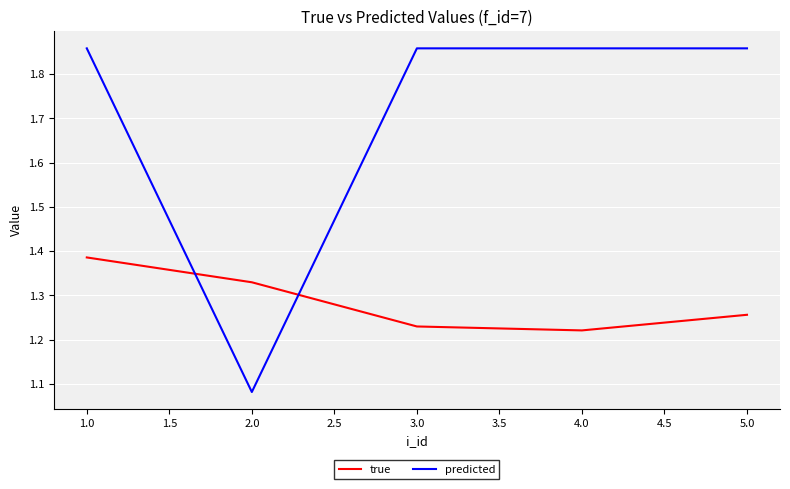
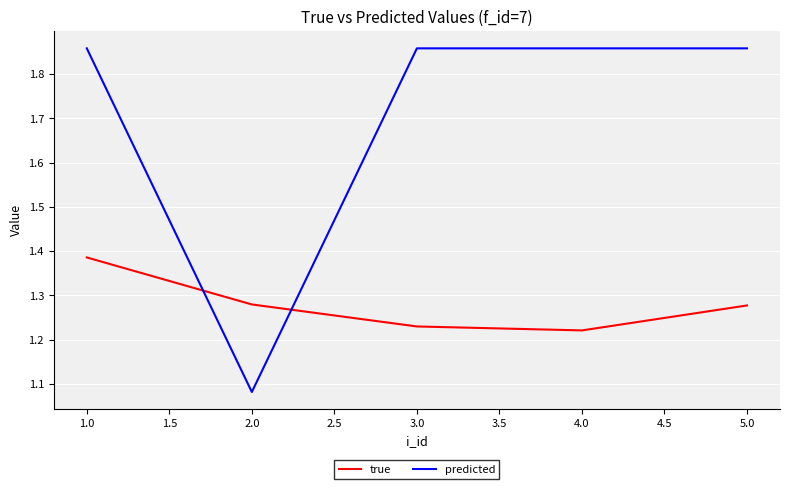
  {
    "true": {
      "1.0": 1.39,
-     "2.0": 1.33,
+     "2.0": 1.28,
      "3.0": 1.23,
      "4.0": 1.22,
-     "5.0": 1.26
+     "5.0": 1.28
    },
    "predicted": {
      "1.0": 1.86,
      "2.0": 1.08,
      "3.0": 1.86,
      "4.0": 1.86,
      "5.0": 1.86
    }
  }
